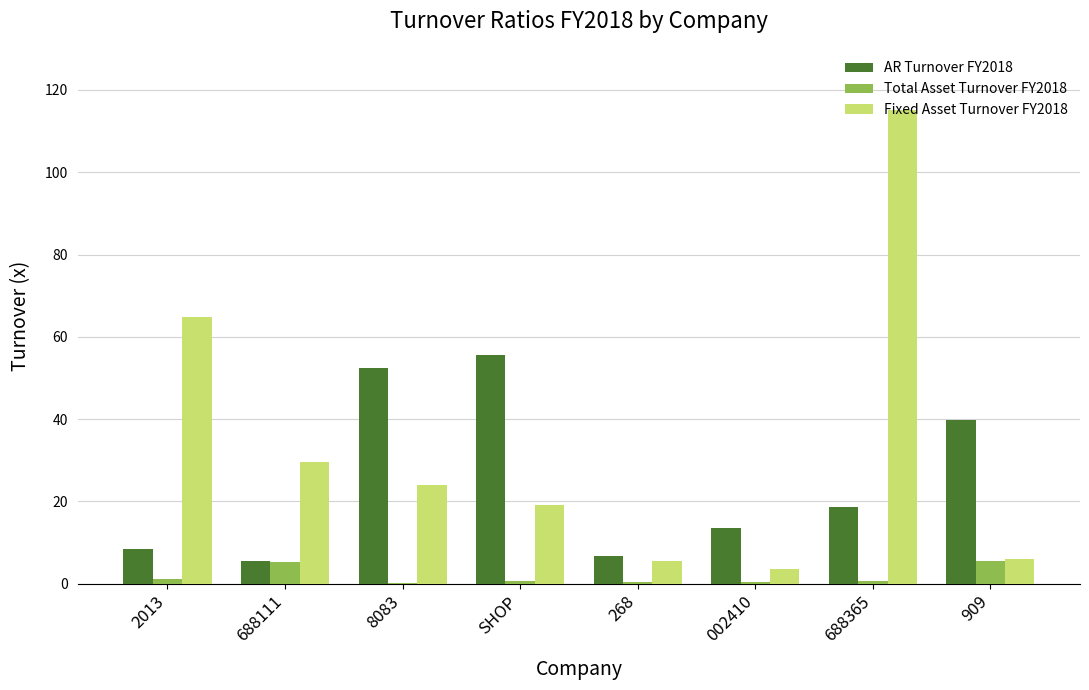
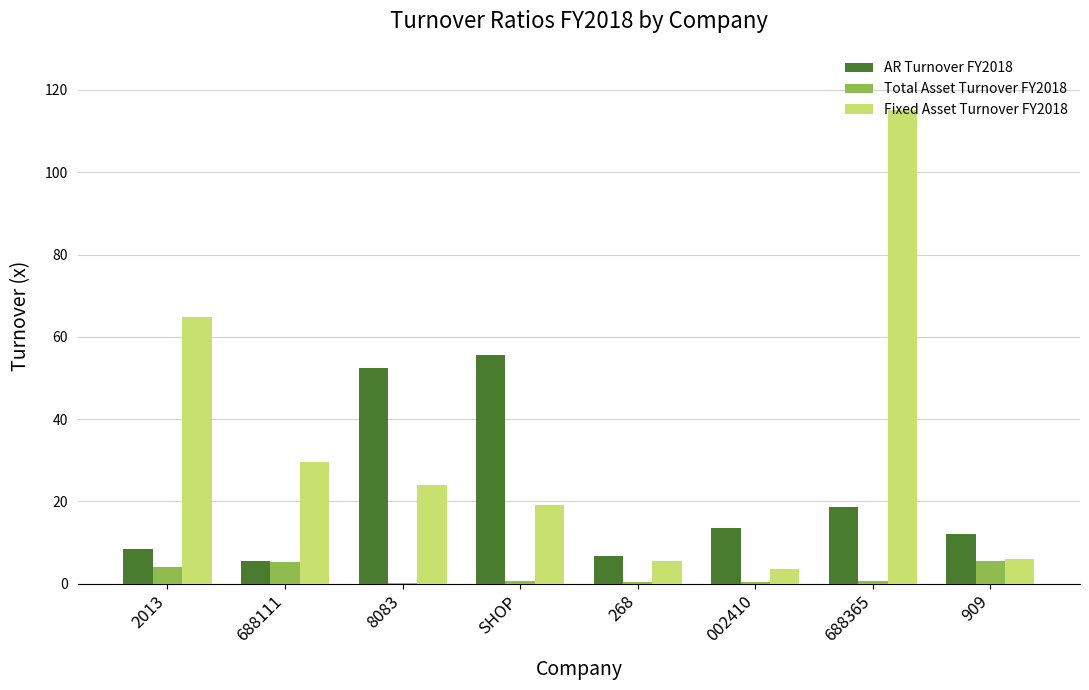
  {
    "AR Turnover FY2018": {
      "2013": 9,
      "688111": 6,
      "8083": 52,
      "SHOP": 56,
      "268": 7,
      "002410": 14,
      "688365": 19,
-     "909": 40
+     "909": 12
    },
    "Total Asset Turnover FY2018": {
-     "2013": 1,
+     "2013": 4,
      "688111": 5,
      "SHOP": 1,
      "688365": 1,
      "909": 6
    },
    "Fixed Asset Turnover FY2018": {
      "2013": 65,
      "688111": 29,
      "8083": 24,
      "SHOP": 19,
      "268": 6,
      "002410": 4,
      "688365": 115,
      "909": 6
    }
  }
